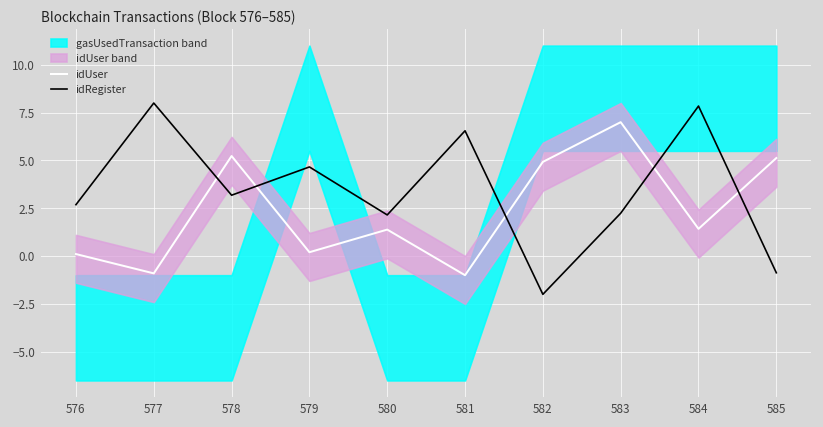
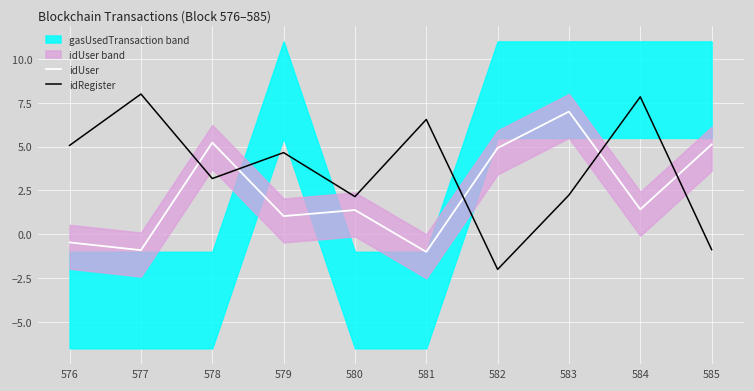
  {
    "idUser": {
-     "576": 0.1,
+     "576": -0.5,
      "578": 5.2,
-     "579": 0.2,
+     "579": 1.0,
      "580": 1.4,
      "582": 4.9,
      "583": 7.0,
      "584": 1.4,
      "585": 5.1
    },
    "idRegister": {
-     "576": 2.7,
+     "576": 5.1,
      "577": 8.0,
      "578": 3.2,
      "579": 4.7,
      "580": 2.2,
      "581": 6.5,
      "582": -2.0,
      "583": 2.2,
      "584": 7.8,
      "585": -0.9
    }
  }
